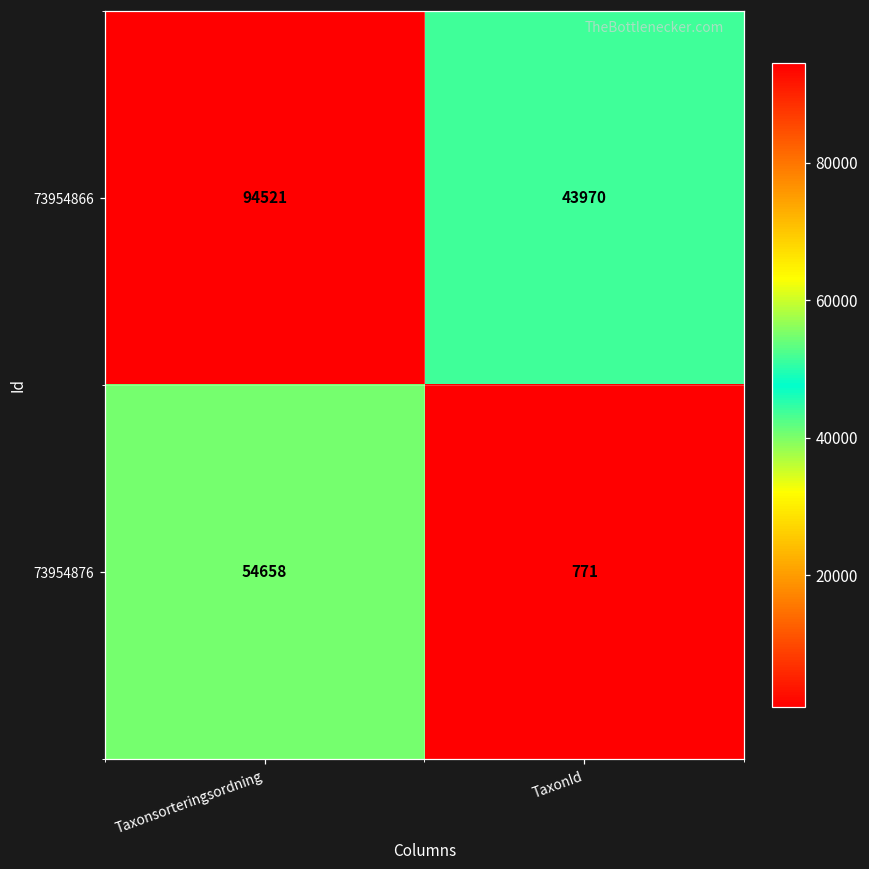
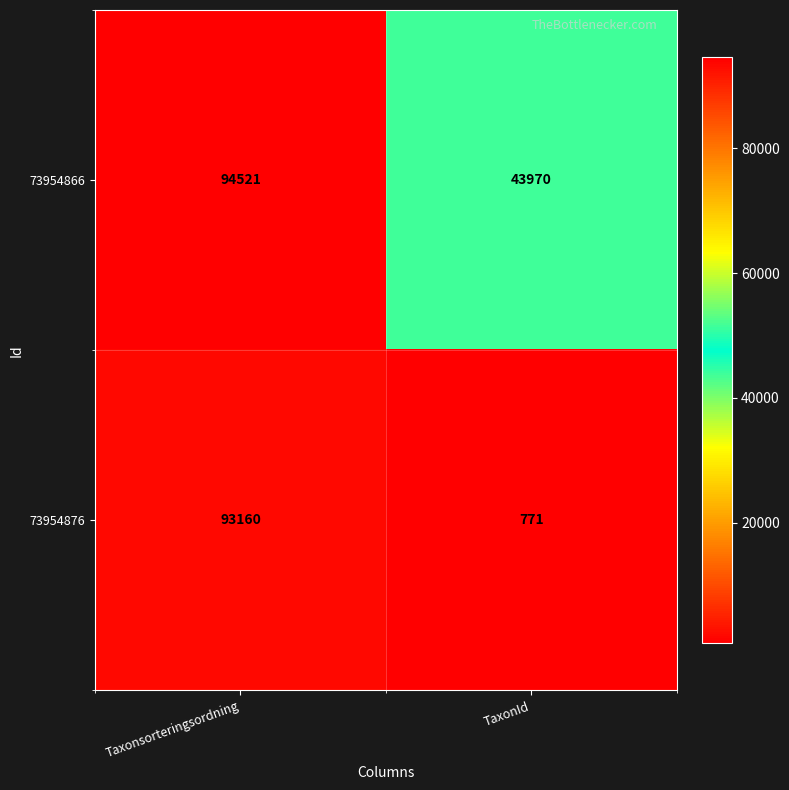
  {
    "73954866": {
      "Taxonsorteringsordning": 94521,
      "TaxonId": 43970
    },
    "73954876": {
-     "Taxonsorteringsordning": 54658,
+     "Taxonsorteringsordning": 93160,
      "TaxonId": 771
    }
  }
